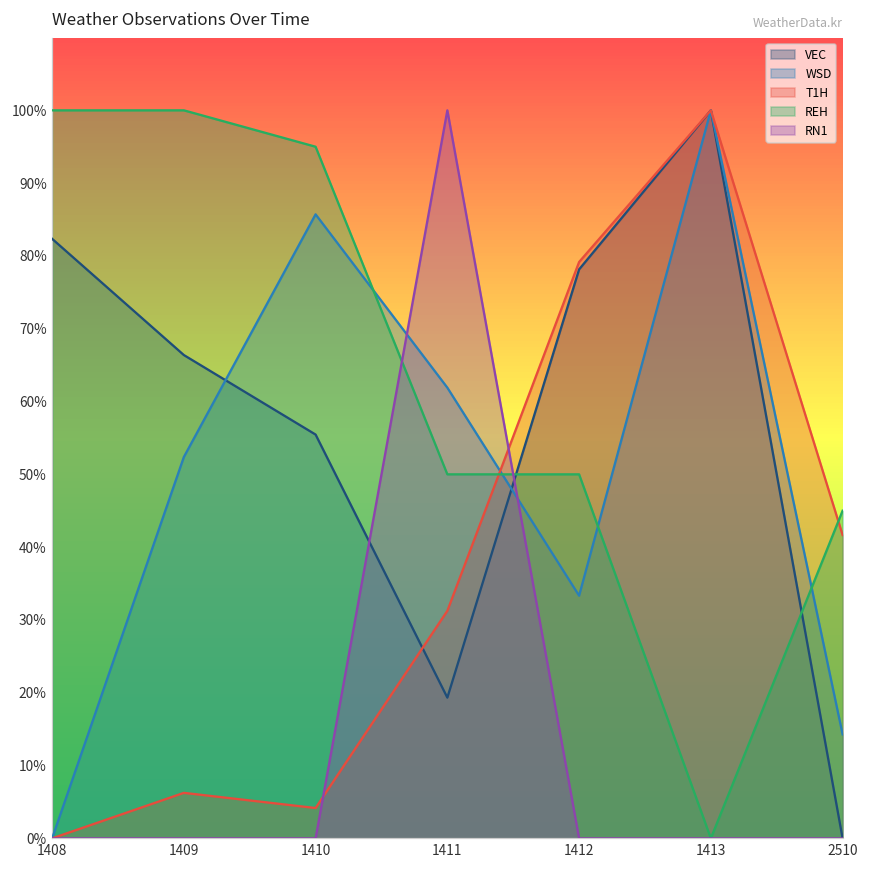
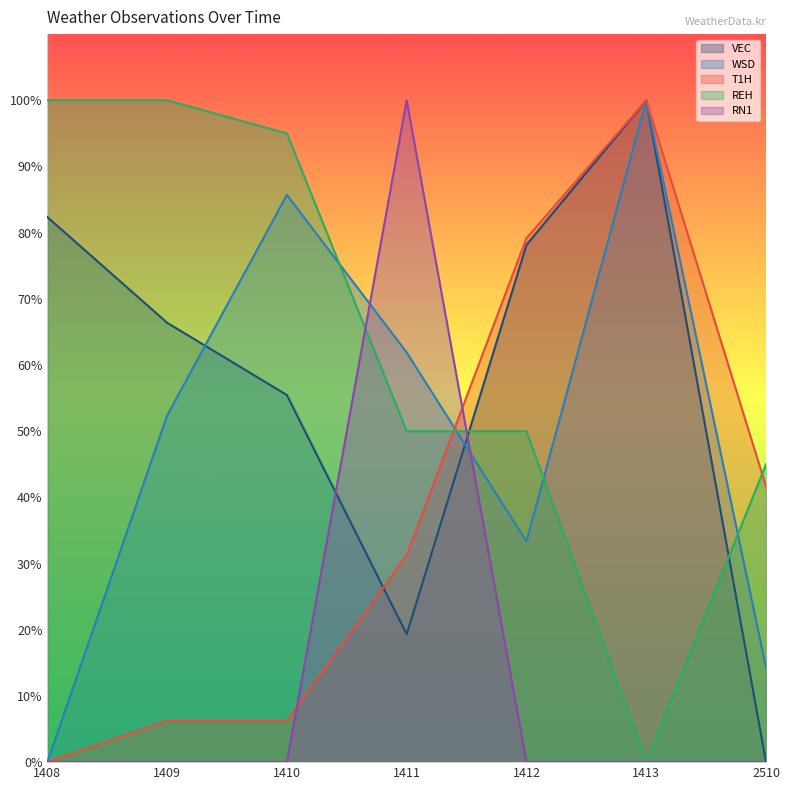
  {
    "T1H": {
      "1409": "6%",
-     "1410": "4%",
+     "1410": "6%",
      "1411": "31%",
      "1412": "79%",
      "2510": "42%"
    },
    "RN1": {
      "1409": "0%",
      "1410": "0%",
      "1411": "100%",
      "1412": "0%"
    }
  }
